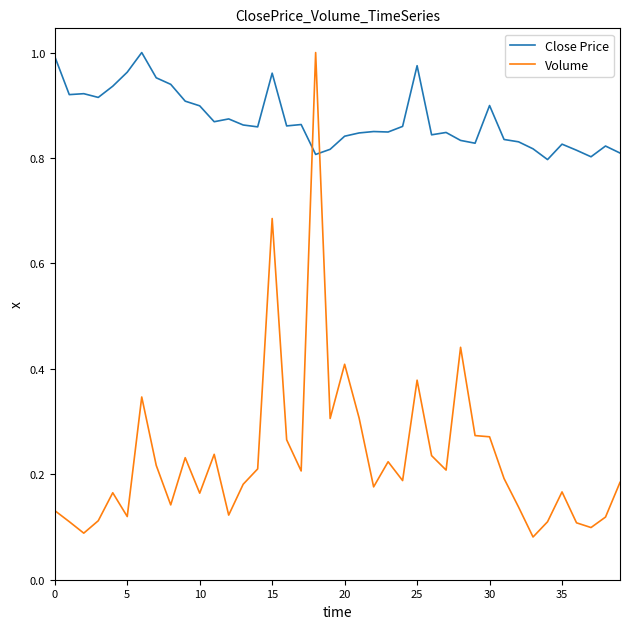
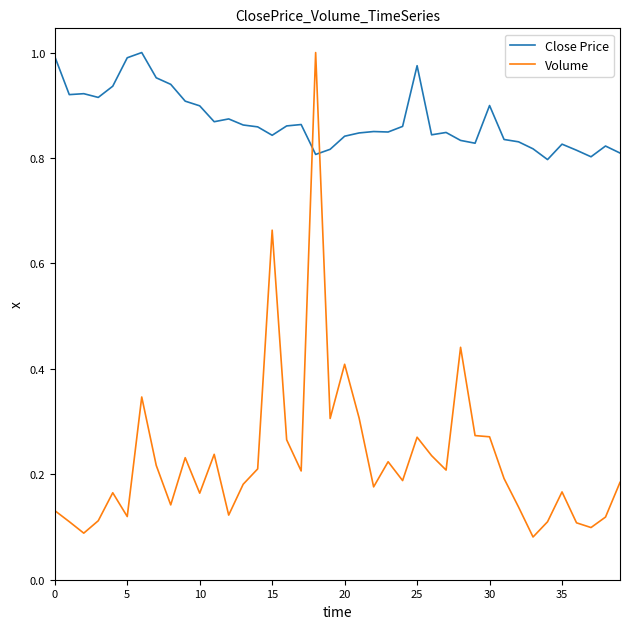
  {
    "Close Price": {
      "0": 0.99,
-     "5": 0.96,
+     "5": 0.99,
      "10": 0.90,
-     "15": 0.96,
+     "15": 0.84,
      "20": 0.84,
      "25": 0.98,
      "30": 0.90,
      "35": 0.83
    },
    "Volume": {
      "0": 0.13,
      "5": 0.12,
      "10": 0.16,
-     "15": 0.69,
+     "15": 0.66,
      "20": 0.41,
-     "25": 0.38,
+     "25": 0.27,
      "30": 0.27,
      "35": 0.17
    }
  }
